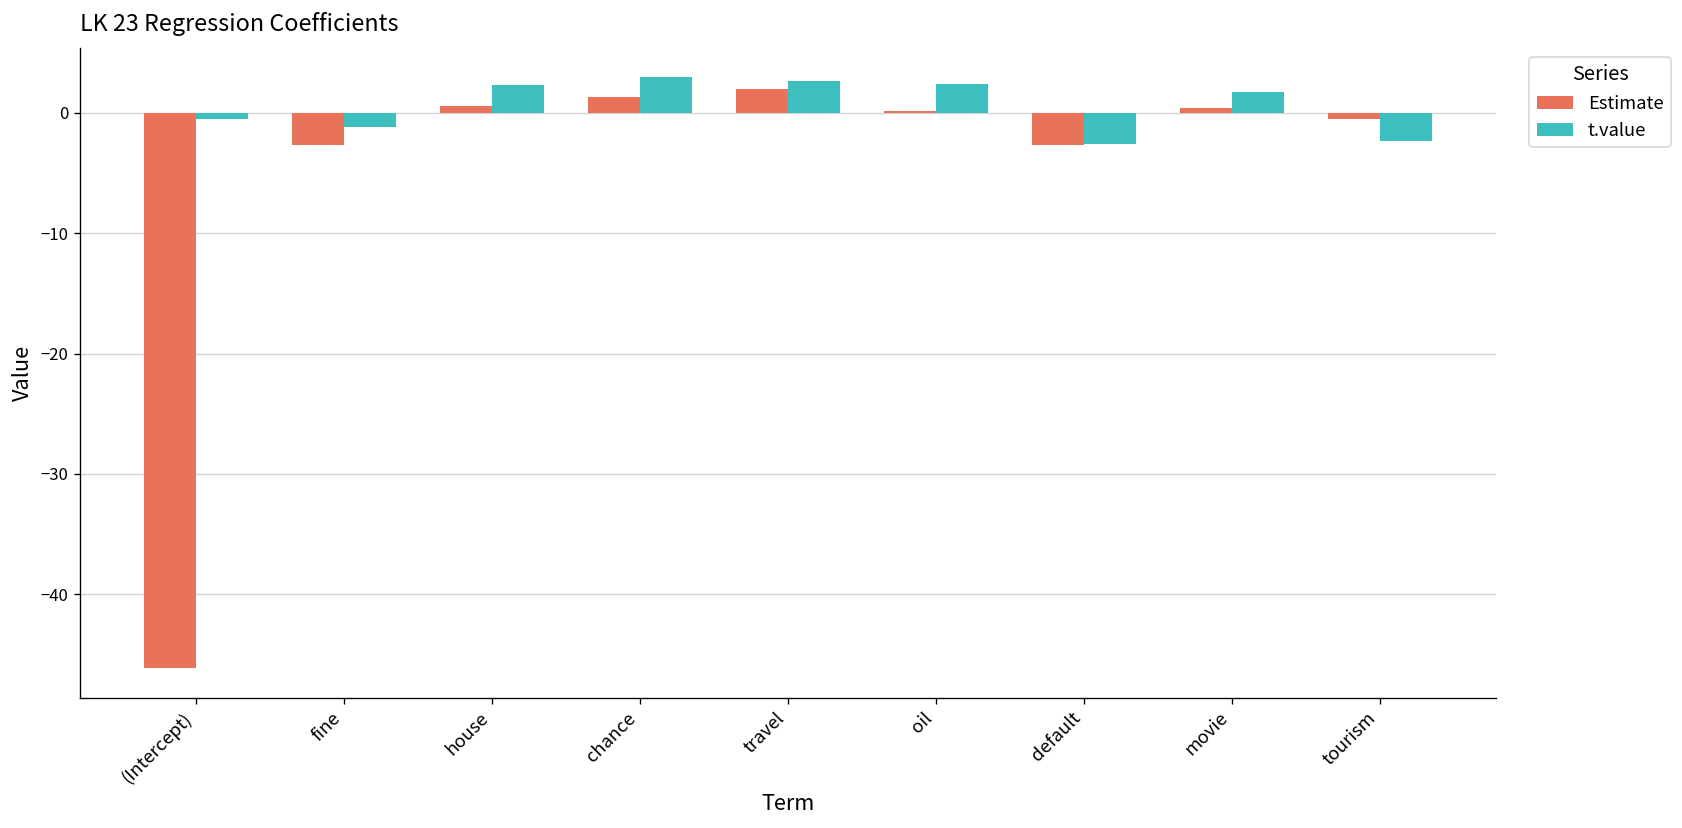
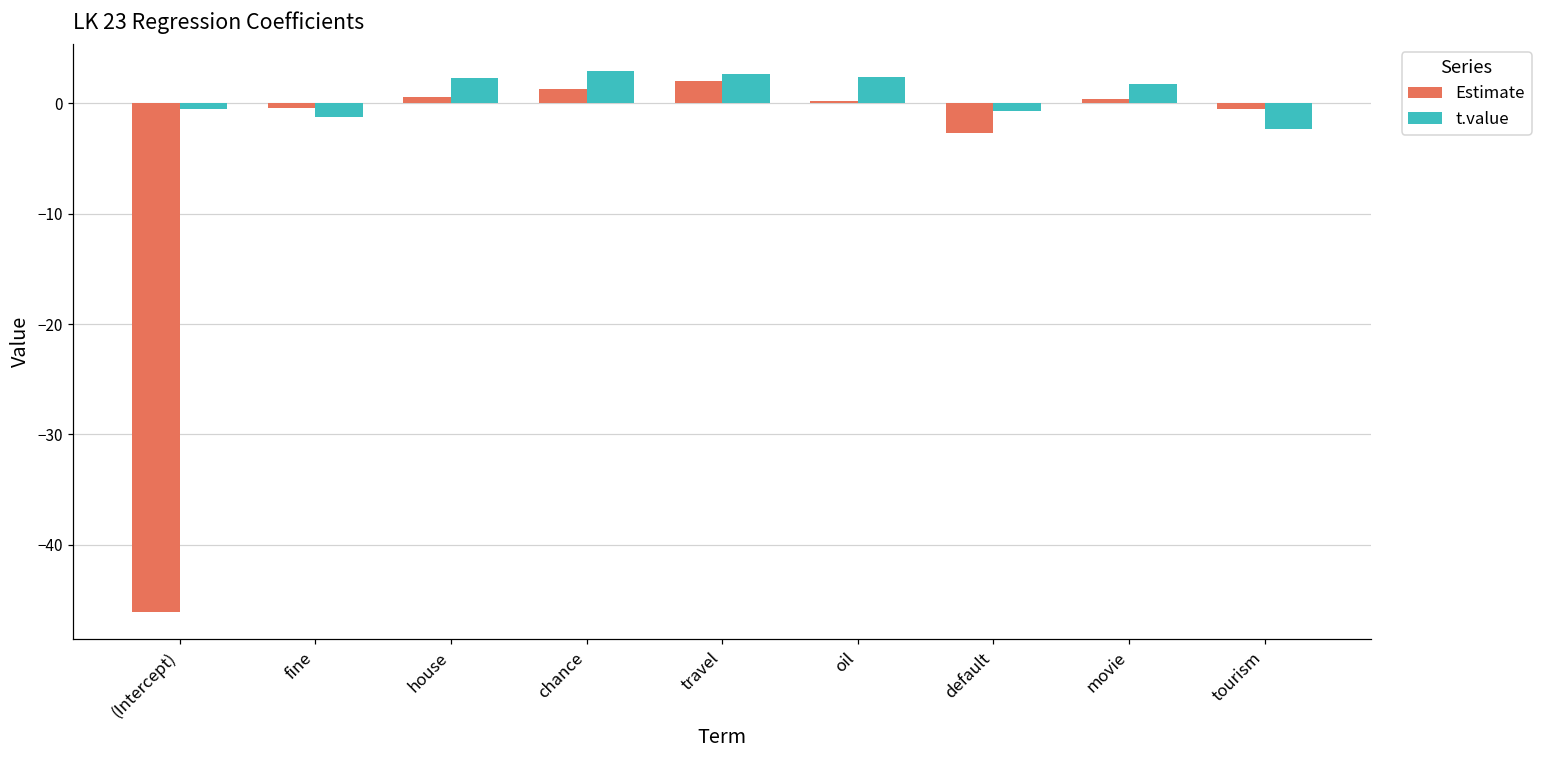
  {
    "Estimate": {
      "(Intercept)": -46.1,
-     "fine": -2.7,
+     "fine": -0.4,
      "house": 0.6,
      "chance": 1.3,
      "travel": 2.0,
      "default": -2.6,
      "movie": 0.4,
      "tourism": -0.5
    },
    "t.value": {
      "(Intercept)": -0.5,
      "fine": -1.2,
      "house": 2.4,
      "chance": 3.0,
      "travel": 2.7,
      "oil": 2.4,
-     "default": -2.6,
+     "default": -0.7,
      "movie": 1.7,
      "tourism": -2.3
    }
  }
